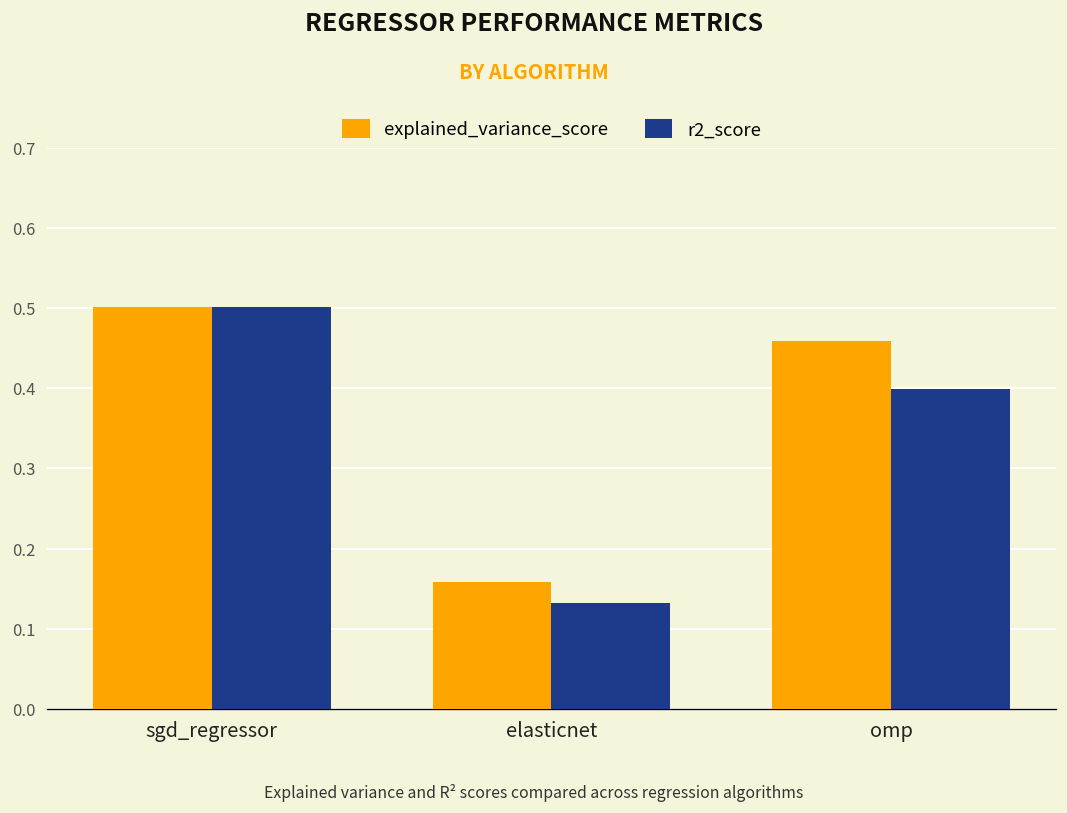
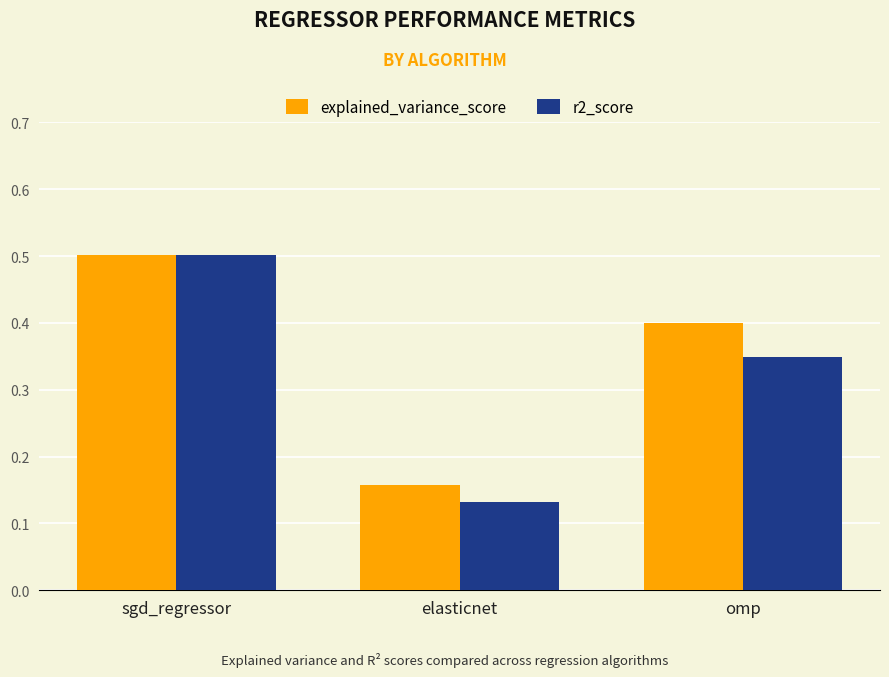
  {
    "explained_variance_score": {
      "sgd_regressor": 0.50,
      "elasticnet": 0.16,
-     "omp": 0.46
+     "omp": 0.40
    },
    "r2_score": {
      "sgd_regressor": 0.50,
      "elasticnet": 0.13,
-     "omp": 0.40
+     "omp": 0.35
    }
  }
